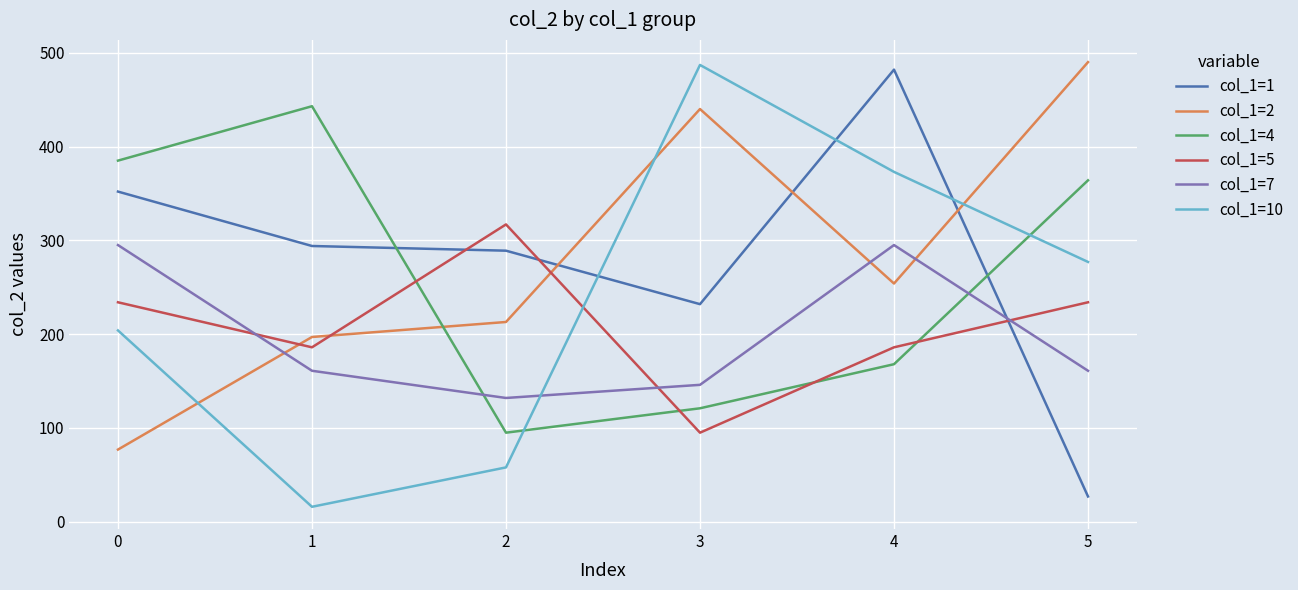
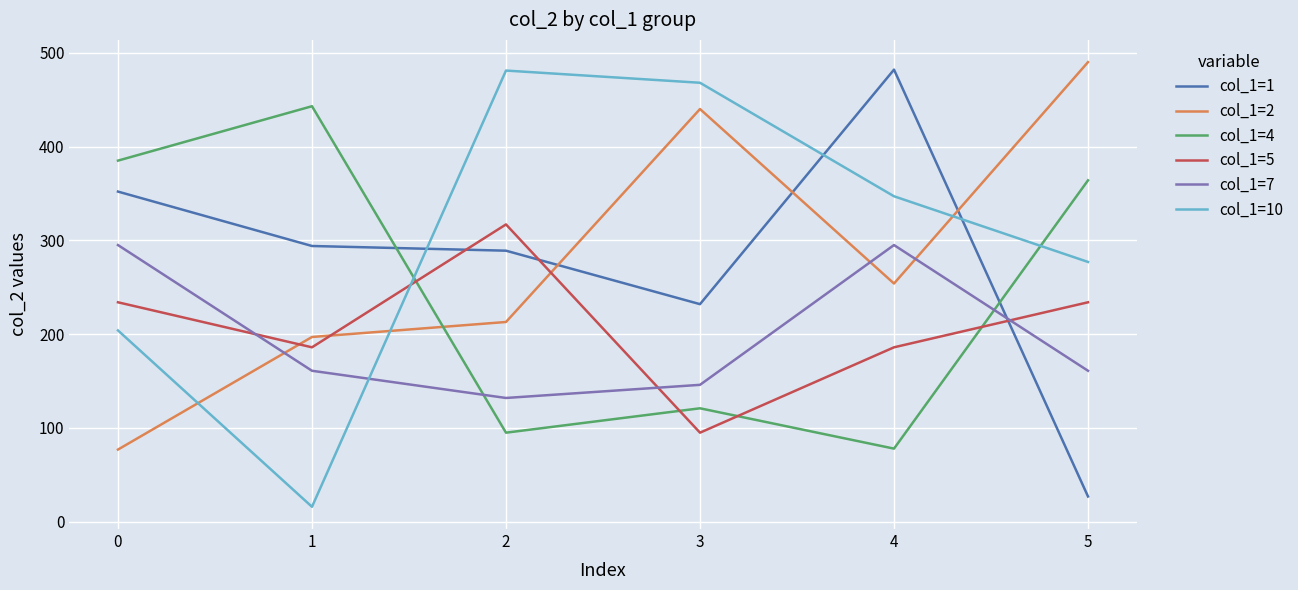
  {
    "col_1=4": {
      "0": 390,
      "1": 440,
      "2": 100,
      "3": 120,
-     "4": 170,
+     "4": 80,
      "5": 360
    },
    "col_1=10": {
      "0": 200,
      "1": 20,
-     "2": 60,
-     "3": 490,
-     "4": 370,
+     "2": 480,
+     "3": 470,
+     "4": 350,
      "5": 280
    }
  }
